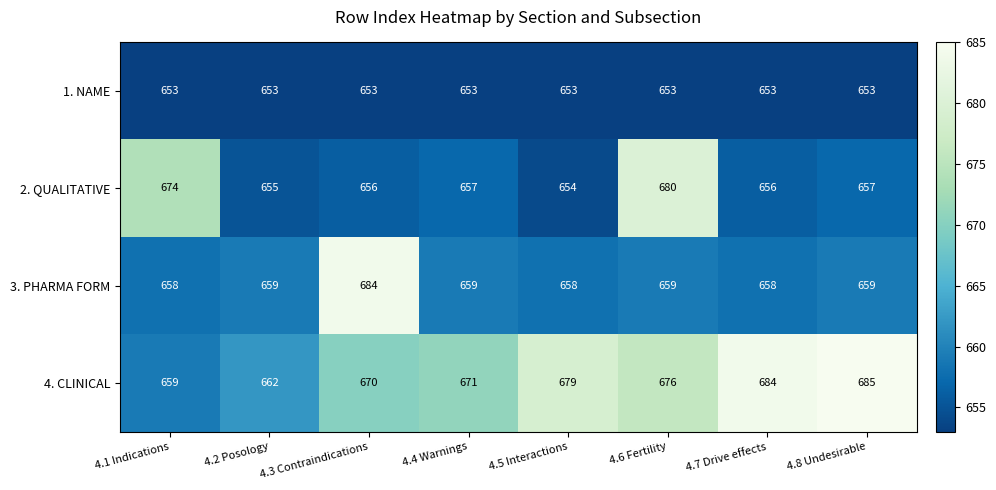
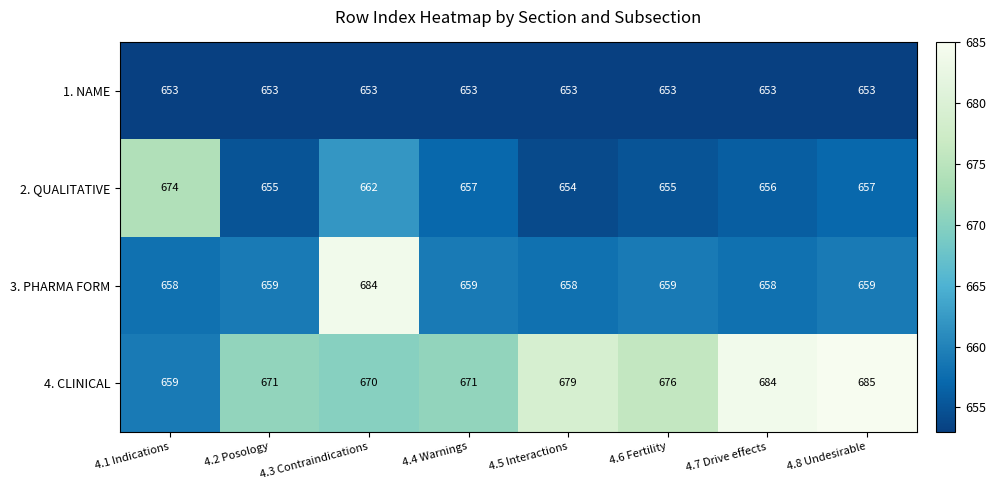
  {
    "1. NAME": {
      "4.1 Indications": 653,
      "4.2 Posology": 653,
      "4.3 Contraindications": 653,
      "4.4 Warnings": 653,
      "4.5 Interactions": 653,
      "4.6 Fertility": 653,
      "4.7 Drive effects": 653,
      "4.8 Undesirable": 653
    },
    "2. QUALITATIVE": {
      "4.1 Indications": 674,
      "4.2 Posology": 655,
-     "4.3 Contraindications": 656,
+     "4.3 Contraindications": 662,
      "4.4 Warnings": 657,
      "4.5 Interactions": 654,
-     "4.6 Fertility": 680,
+     "4.6 Fertility": 655,
      "4.7 Drive effects": 656,
      "4.8 Undesirable": 657
    },
    "3. PHARMA FORM": {
      "4.1 Indications": 658,
      "4.2 Posology": 659,
      "4.3 Contraindications": 684,
      "4.4 Warnings": 659,
      "4.5 Interactions": 658,
      "4.6 Fertility": 659,
      "4.7 Drive effects": 658,
      "4.8 Undesirable": 659
    },
    "4. CLINICAL": {
      "4.1 Indications": 659,
-     "4.2 Posology": 662,
+     "4.2 Posology": 671,
      "4.3 Contraindications": 670,
      "4.4 Warnings": 671,
      "4.5 Interactions": 679,
      "4.6 Fertility": 676,
      "4.7 Drive effects": 684,
      "4.8 Undesirable": 685
    }
  }
